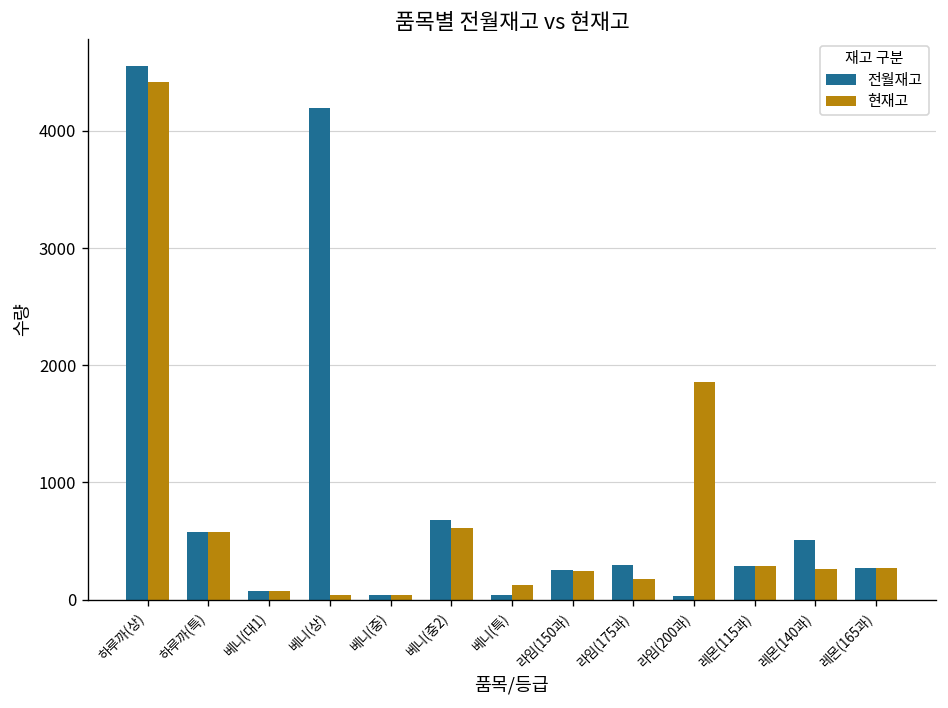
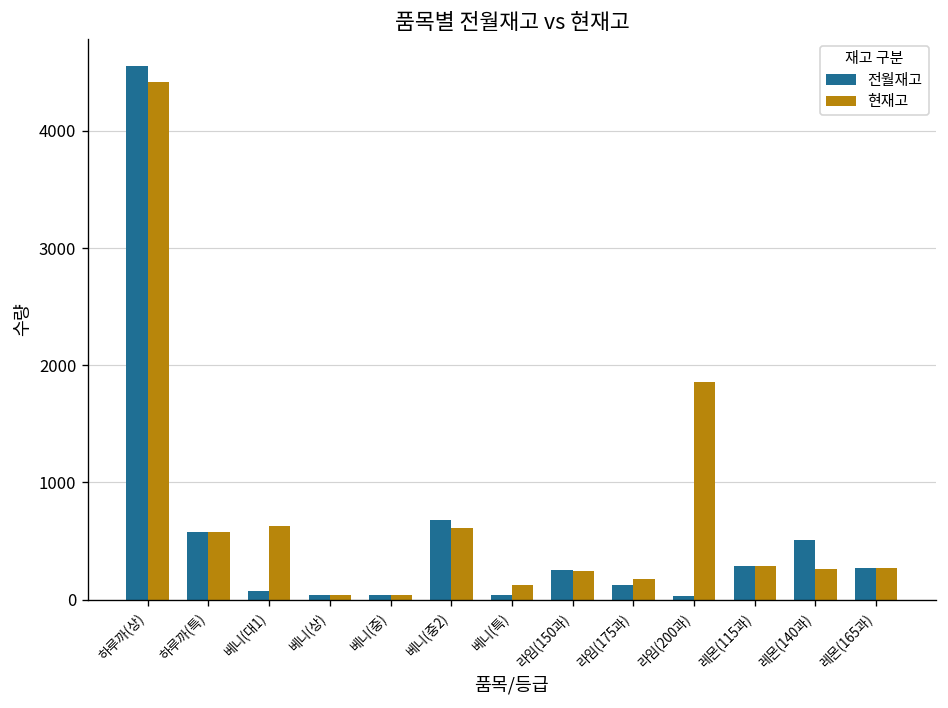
  {
    "전월재고": {
      "하루까(상)": 4600,
      "하루까(특)": 600,
      "베니(대1)": 100,
-     "베니(상)": 4200,
+     "베니(상)": 0,
      "베니(중)": 0,
      "베니(중2)": 700,
      "베니(특)": 0,
      "라임(150과)": 300,
-     "라임(175과)": 300,
+     "라임(175과)": 100,
      "라임(200과)": 0,
      "레몬(115과)": 300,
      "레몬(140과)": 500,
      "레몬(165과)": 300
    },
    "현재고": {
      "하루까(상)": 4400,
      "하루까(특)": 600,
-     "베니(대1)": 100,
+     "베니(대1)": 600,
      "베니(상)": 0,
      "베니(중)": 0,
      "베니(중2)": 600,
      "베니(특)": 100,
      "라임(150과)": 200,
      "라임(175과)": 200,
      "라임(200과)": 1900,
      "레몬(115과)": 300,
      "레몬(140과)": 300,
      "레몬(165과)": 300
    }
  }
